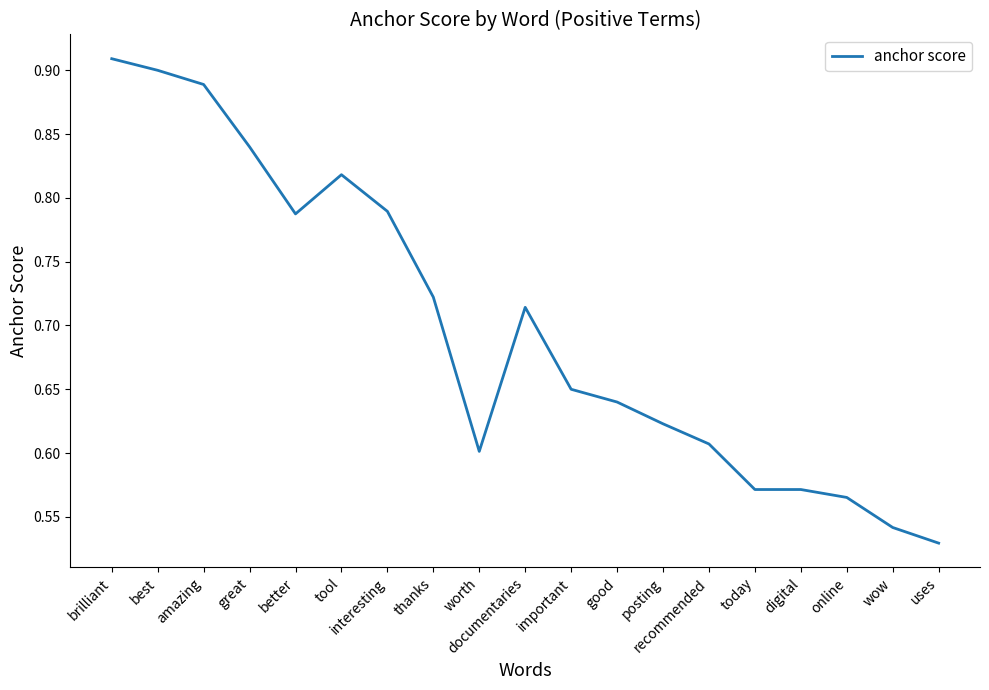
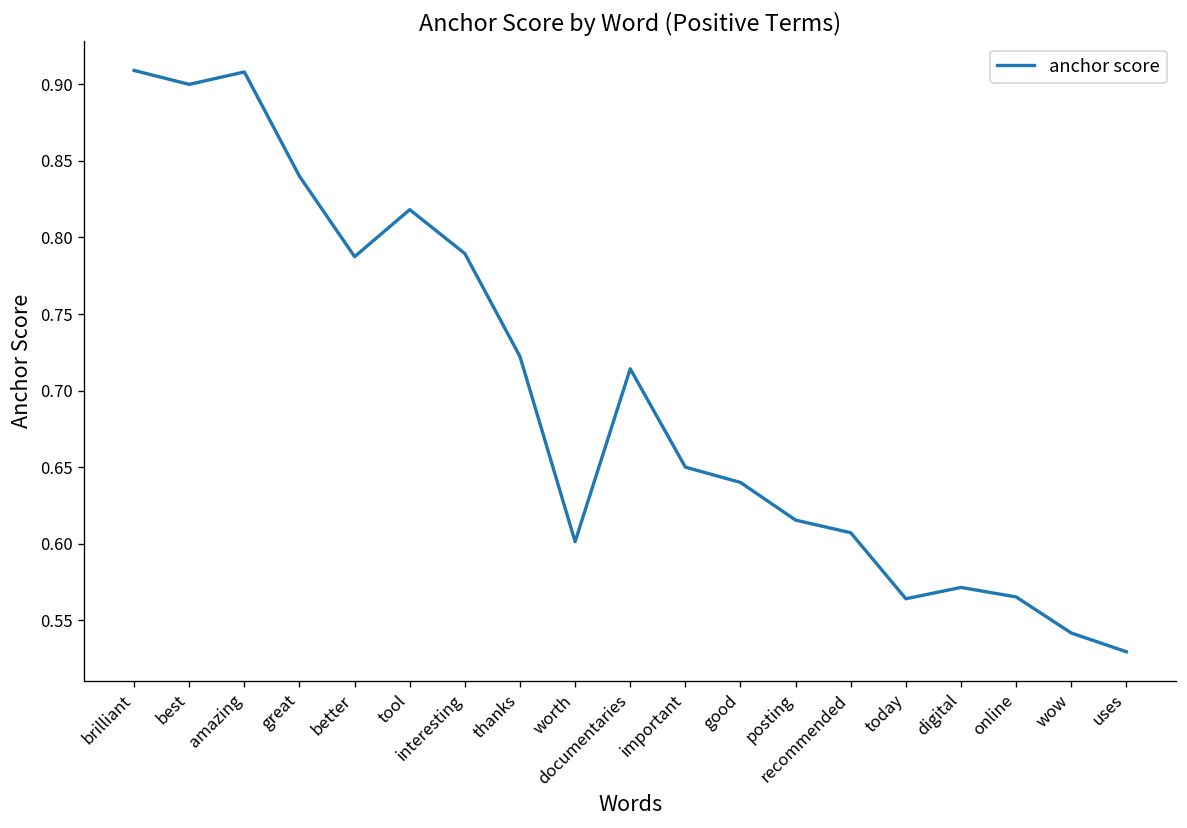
  {
    "brilliant": 0.909,
    "best": 0.900,
-   "amazing": 0.889,
+   "amazing": 0.908,
    "great": 0.840,
    "better": 0.787,
    "tool": 0.818,
    "interesting": 0.789,
    "thanks": 0.722,
    "worth": 0.601,
    "documentaries": 0.714,
    "important": 0.650,
    "good": 0.640,
-   "posting": 0.623,
+   "posting": 0.615,
    "recommended": 0.607,
-   "today": 0.571,
+   "today": 0.564,
    "digital": 0.571,
    "online": 0.565,
    "wow": 0.542,
    "uses": 0.529
  }
